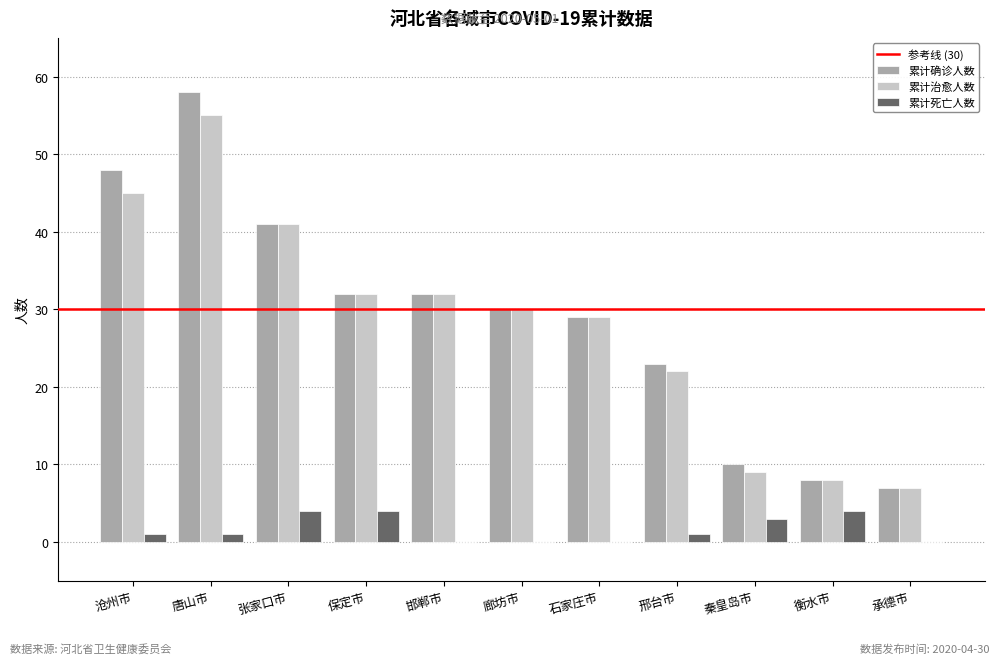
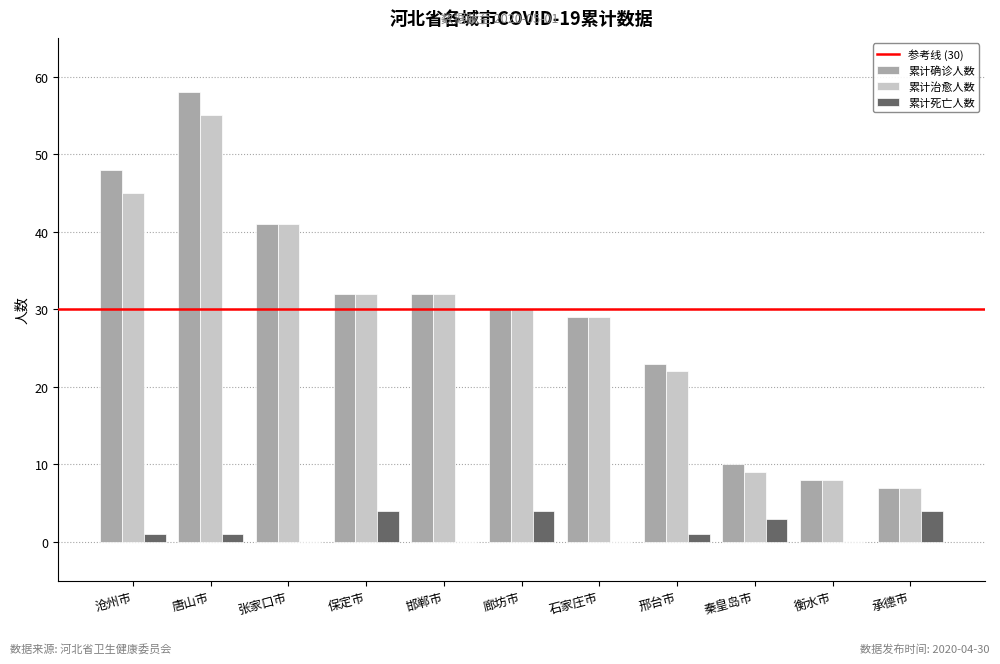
  {
    "累计死亡人数": {
      "沧州市": 1,
      "唐山市": 1,
-     "张家口市": 4,
+     "张家口市": 0,
      "保定市": 4,
      "邯郸市": 0,
-     "廊坊市": 0,
+     "廊坊市": 4,
      "石家庄市": 0,
      "邢台市": 1,
      "秦皇岛市": 3,
-     "衡水市": 4,
-     "承德市": 0
+     "衡水市": 0,
+     "承德市": 4
    }
  }
